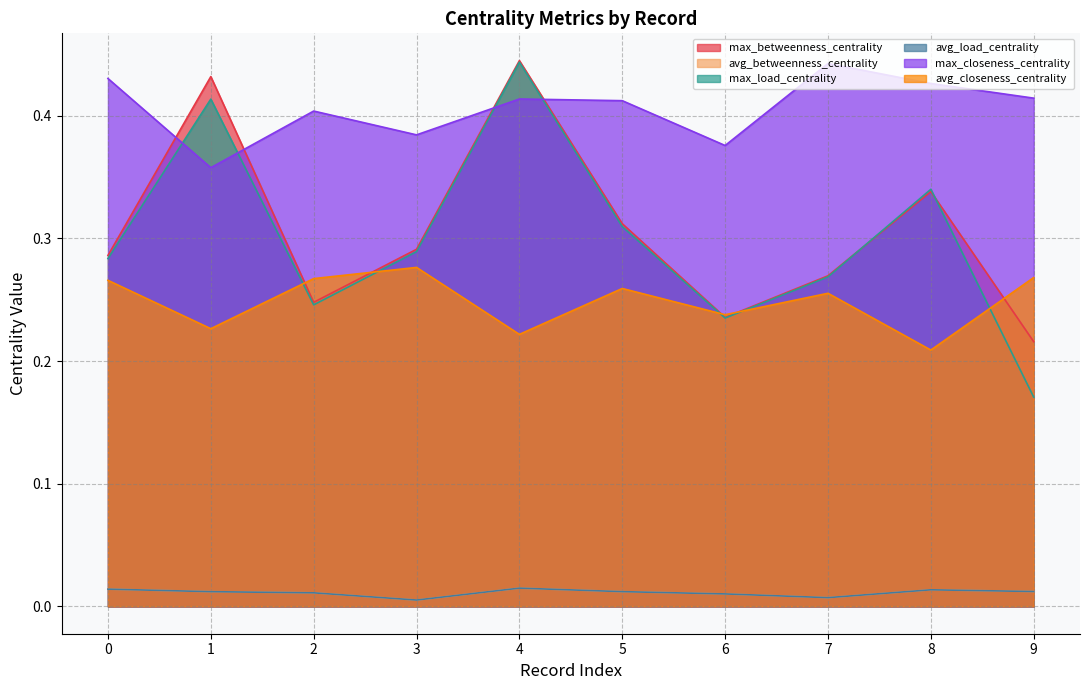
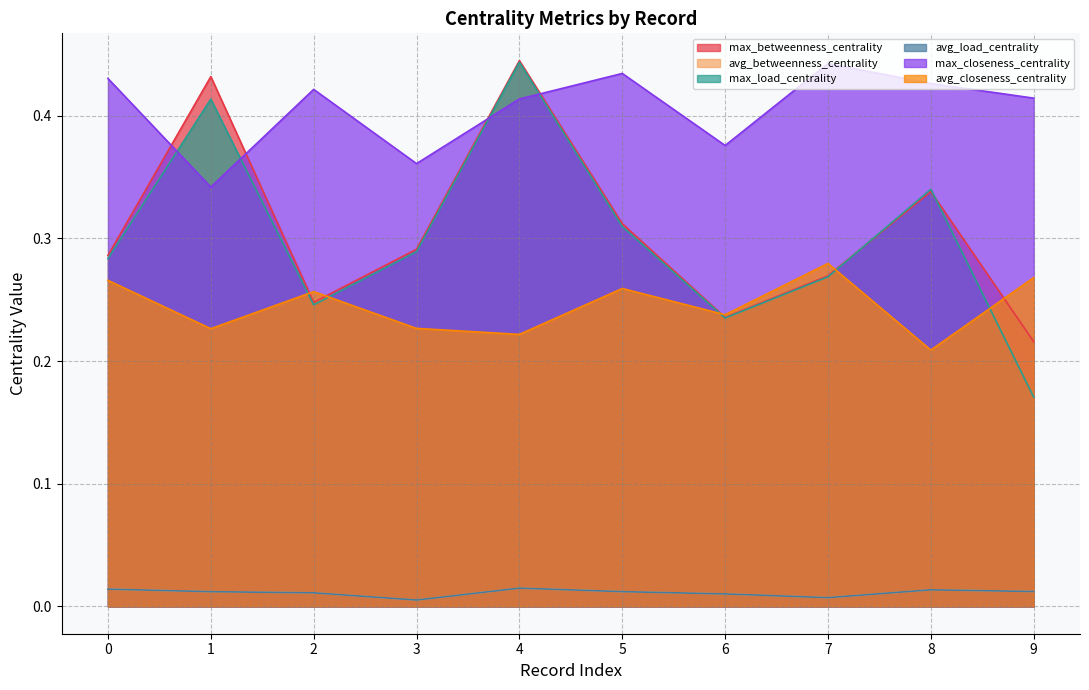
  {
    "max_betweenness_centrality": {
      "0": 0.286,
      "1": 0.432,
      "2": 0.248,
      "5": 0.312,
      "9": 0.216
    },
    "max_closeness_centrality": {
      "0": 0.430,
-     "1": 0.358,
-     "2": 0.404,
-     "3": 0.384,
+     "1": 0.342,
+     "2": 0.421,
+     "3": 0.361,
      "4": 0.414,
-     "5": 0.412,
+     "5": 0.434,
      "6": 0.376,
      "9": 0.414
    },
    "avg_closeness_centrality": {
      "0": 0.266,
      "1": 0.226,
-     "2": 0.267,
-     "3": 0.276,
+     "2": 0.257,
+     "3": 0.227,
      "4": 0.222,
      "5": 0.259,
      "6": 0.238,
-     "7": 0.255,
+     "7": 0.280,
      "8": 0.209,
      "9": 0.268
    }
  }
